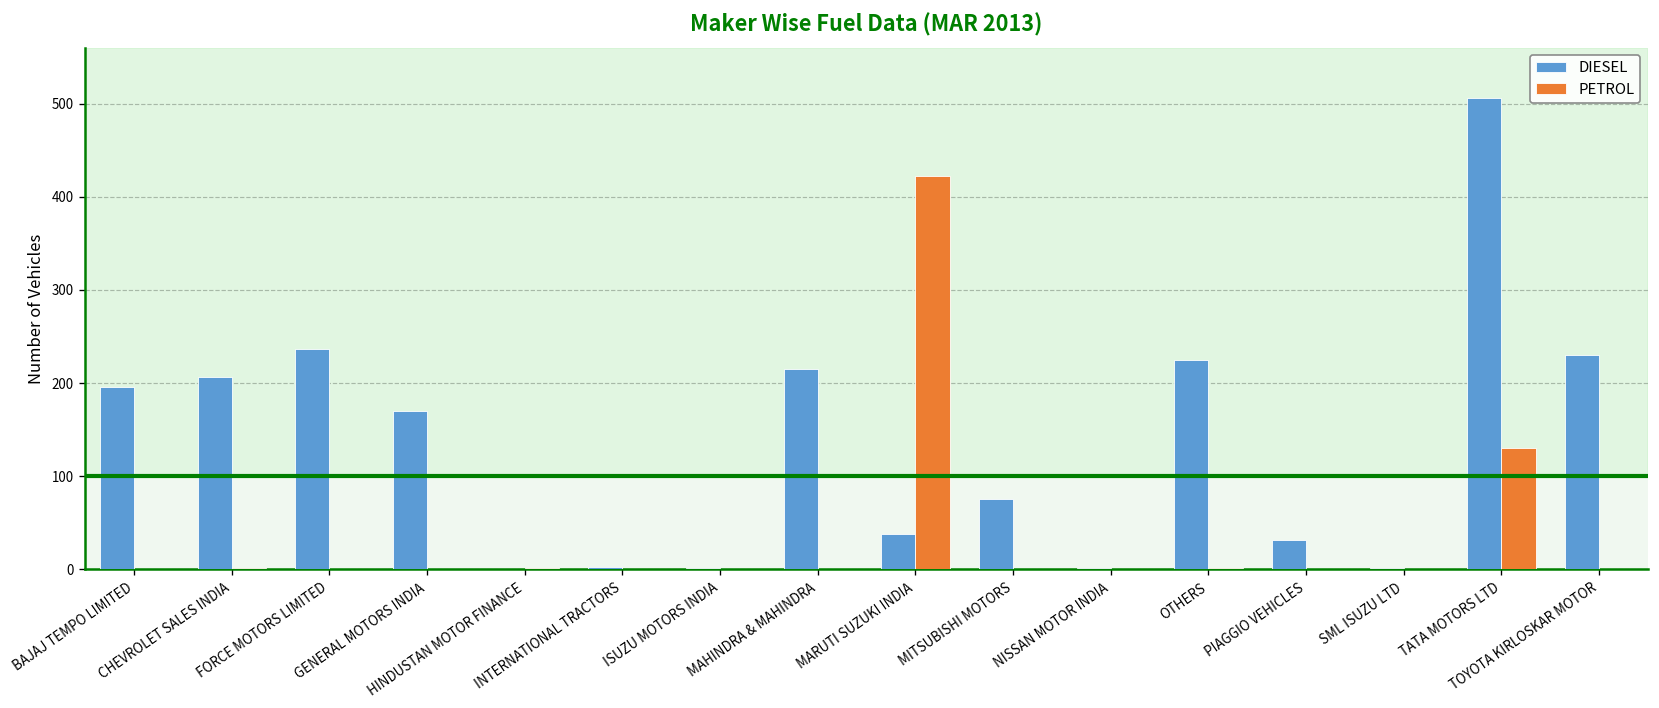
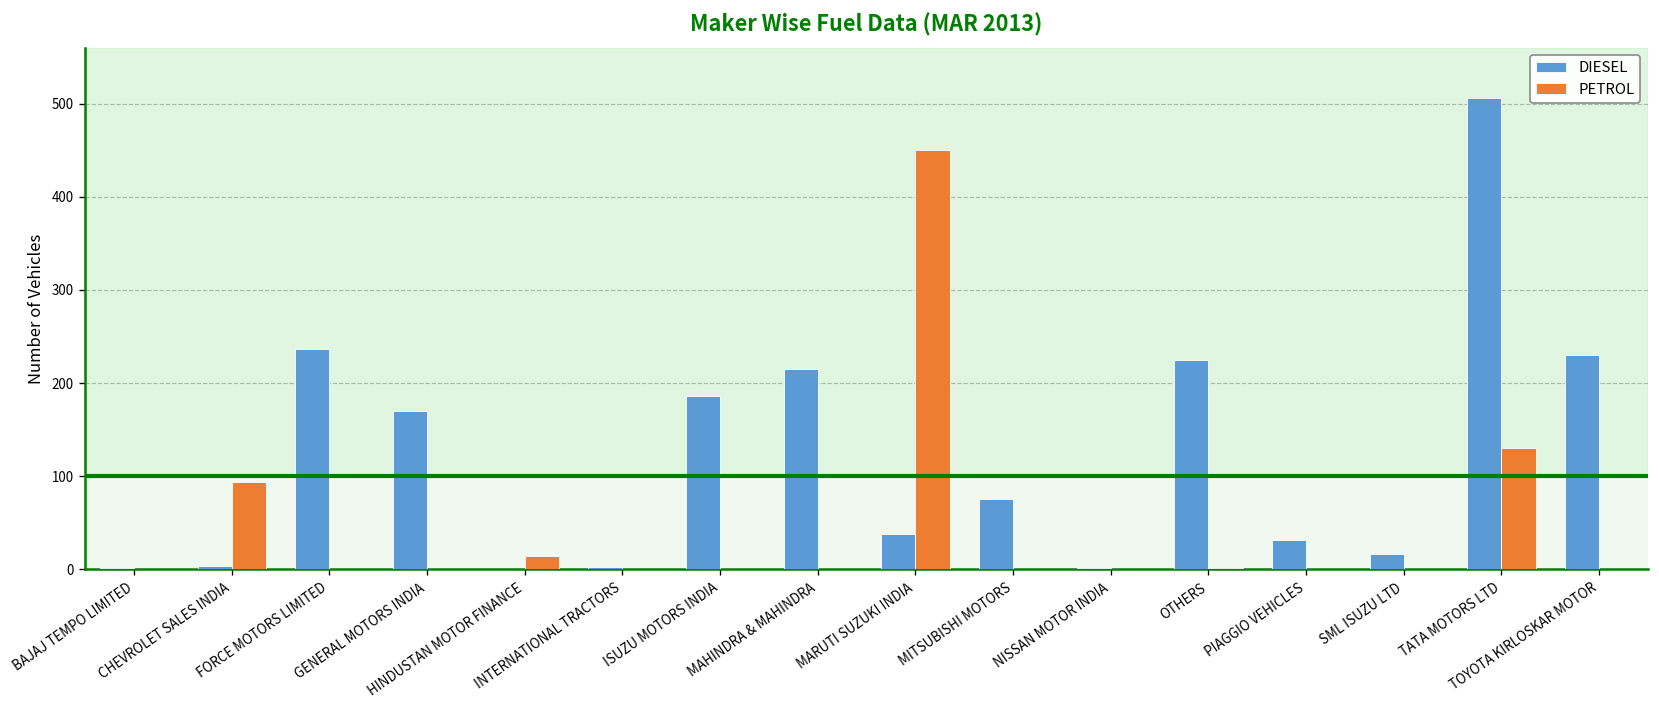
  {
    "DIESEL": {
-     "BAJAJ TEMPO LIMITED": 200,
-     "CHEVROLET SALES INDIA": 210,
+     "BAJAJ TEMPO LIMITED": 0,
+     "CHEVROLET SALES INDIA": 0,
      "FORCE MOTORS LIMITED": 240,
      "GENERAL MOTORS INDIA": 170,
      "HINDUSTAN MOTOR FINANCE": 0,
-     "ISUZU MOTORS INDIA": 0,
+     "ISUZU MOTORS INDIA": 190,
      "MAHINDRA & MAHINDRA": 220,
      "MARUTI SUZUKI INDIA": 40,
      "MITSUBISHI MOTORS": 80,
      "OTHERS": 230,
      "PIAGGIO VEHICLES": 30,
-     "SML ISUZU LTD": 0,
+     "SML ISUZU LTD": 20,
      "TATA MOTORS LTD": 510,
      "TOYOTA KIRLOSKAR MOTOR": 230
    },
    "PETROL": {
      "BAJAJ TEMPO LIMITED": 0,
-     "CHEVROLET SALES INDIA": 0,
+     "CHEVROLET SALES INDIA": 90,
      "FORCE MOTORS LIMITED": 0,
      "GENERAL MOTORS INDIA": 0,
-     "HINDUSTAN MOTOR FINANCE": 0,
+     "HINDUSTAN MOTOR FINANCE": 10,
      "INTERNATIONAL TRACTORS": 0,
      "ISUZU MOTORS INDIA": 0,
      "MAHINDRA & MAHINDRA": 0,
-     "MARUTI SUZUKI INDIA": 420,
+     "MARUTI SUZUKI INDIA": 450,
      "MITSUBISHI MOTORS": 0,
      "NISSAN MOTOR INDIA": 0,
      "PIAGGIO VEHICLES": 0,
      "SML ISUZU LTD": 0,
      "TATA MOTORS LTD": 130,
      "TOYOTA KIRLOSKAR MOTOR": 0
    }
  }
